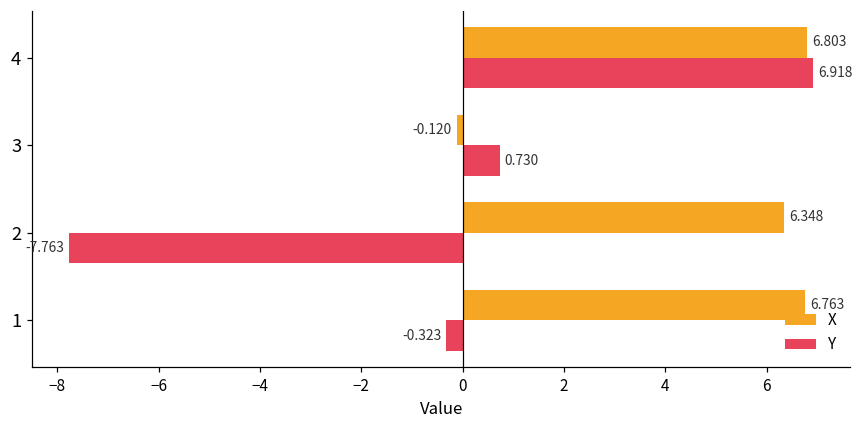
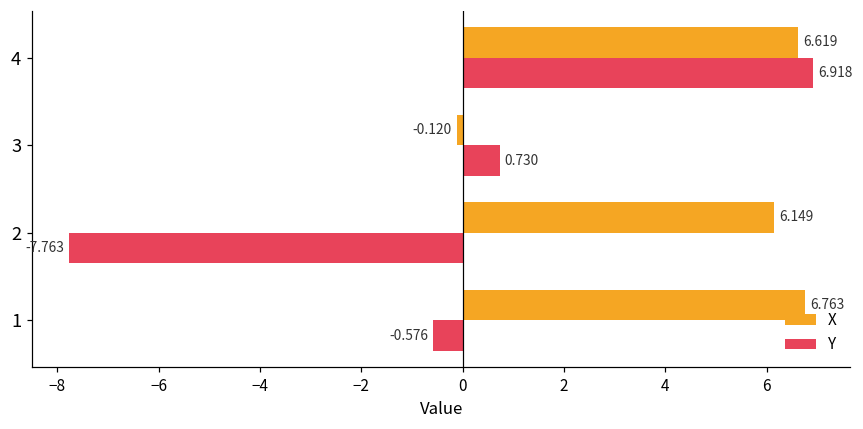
  {
    "X": {
-     "4": 6.803,
+     "4": 6.619,
      "3": -0.120,
-     "2": 6.348,
+     "2": 6.149,
      "1": 6.763
    },
    "Y": {
      "4": 6.918,
      "3": 0.730,
      "2": -7.763,
-     "1": -0.323
+     "1": -0.576
    }
  }
